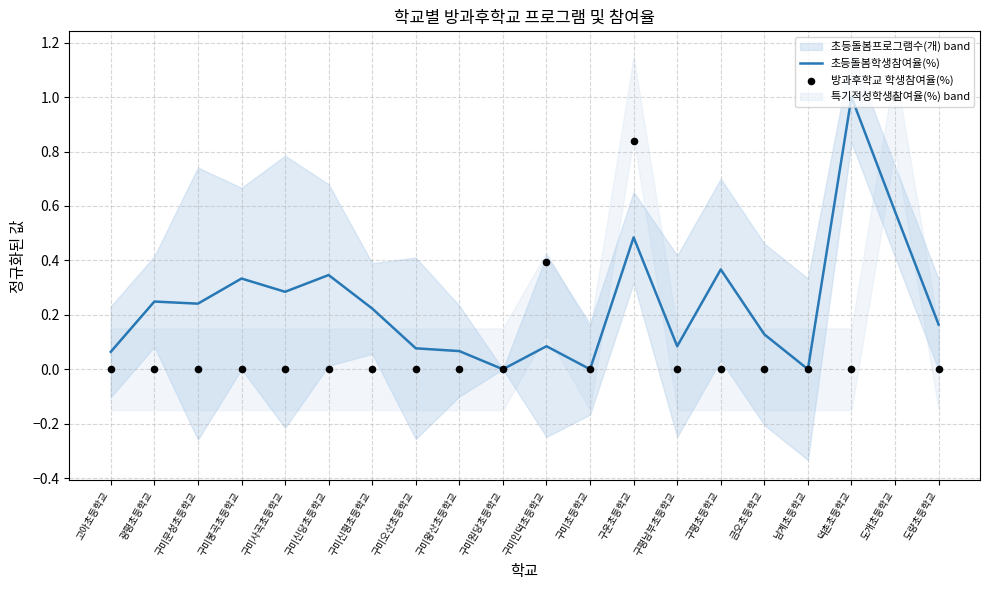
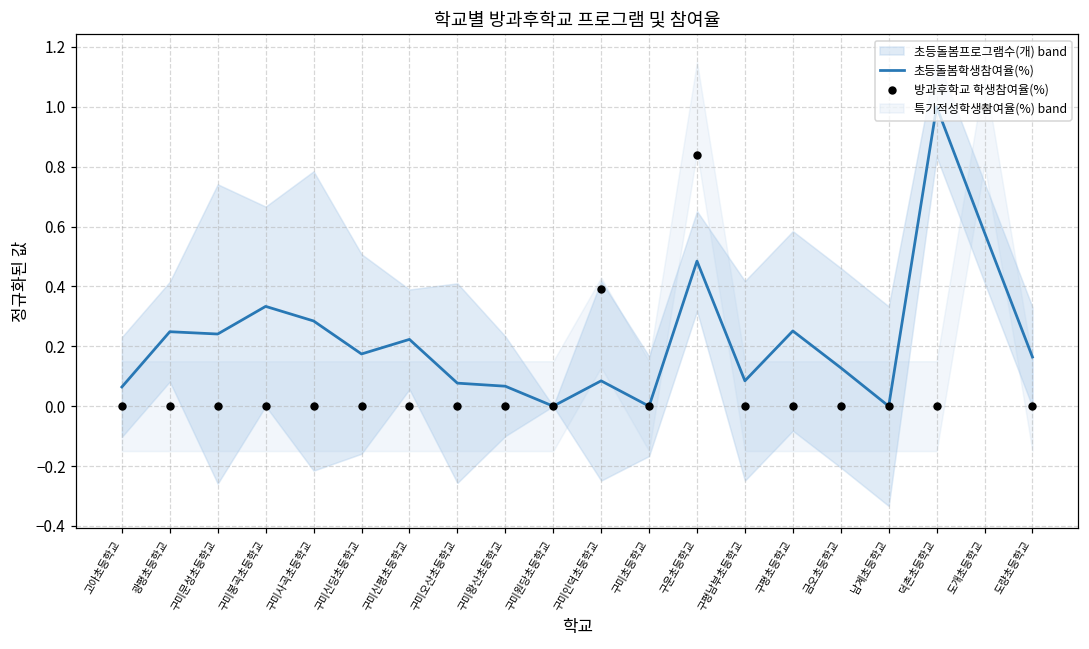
  {
    "초등돌봄학생참여율(%)": {
      "고아초등학교": 0.06,
      "광평초등학교": 0.25,
      "구미문성초등학교": 0.24,
      "구미봉곡초등학교": 0.33,
      "구미사곡초등학교": 0.28,
-     "구미신당초등학교": 0.35,
+     "구미신당초등학교": 0.17,
      "구미신평초등학교": 0.22,
      "구미오산초등학교": 0.08,
      "구미왕산초등학교": 0.07,
      "구미인덕초등학교": 0.08,
      "구운초등학교": 0.48,
      "구평남부초등학교": 0.08,
-     "구평초등학교": 0.37,
+     "구평초등학교": 0.25,
      "금오초등학교": 0.13,
      "도개초등학교": 0.58,
      "도량초등학교": 0.16
    }
  }
